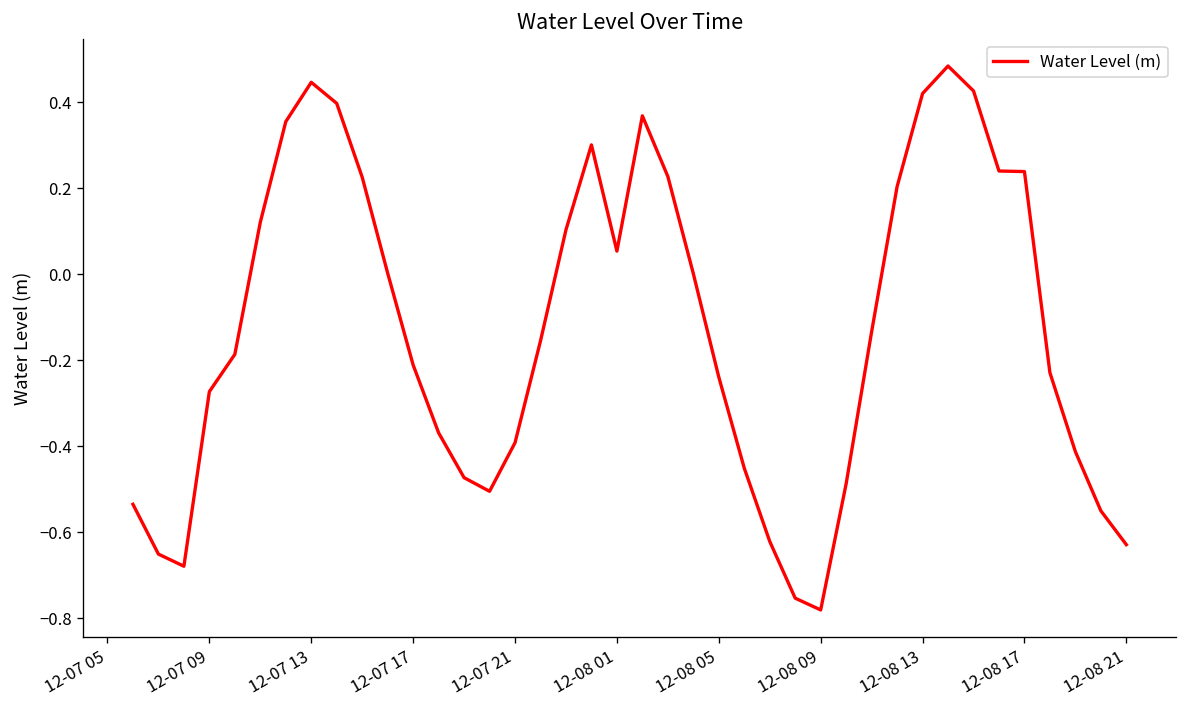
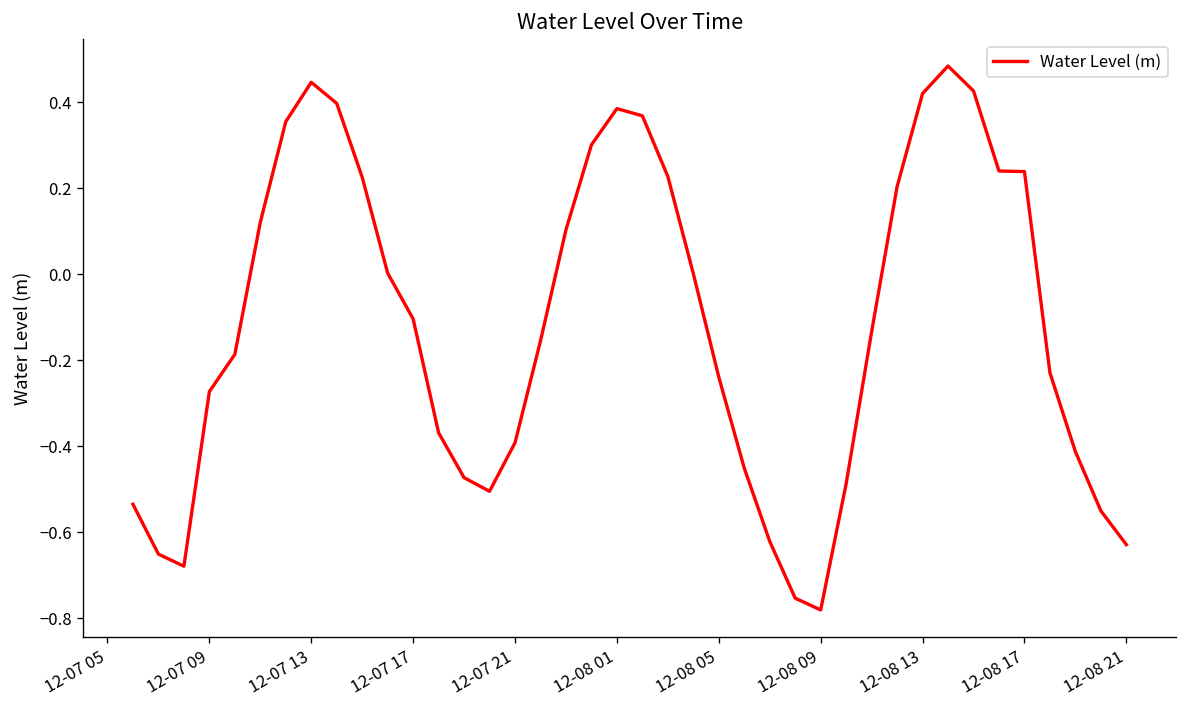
  {
    "12-07 09": -0.27,
    "12-07 13": 0.45,
-   "12-07 17": -0.21,
+   "12-07 17": -0.10,
    "12-07 21": -0.39,
-   "12-08 01": 0.05,
+   "12-08 01": 0.38,
    "12-08 05": -0.24,
    "12-08 09": -0.78,
    "12-08 13": 0.42,
    "12-08 17": 0.24,
    "12-08 21": -0.63
  }
